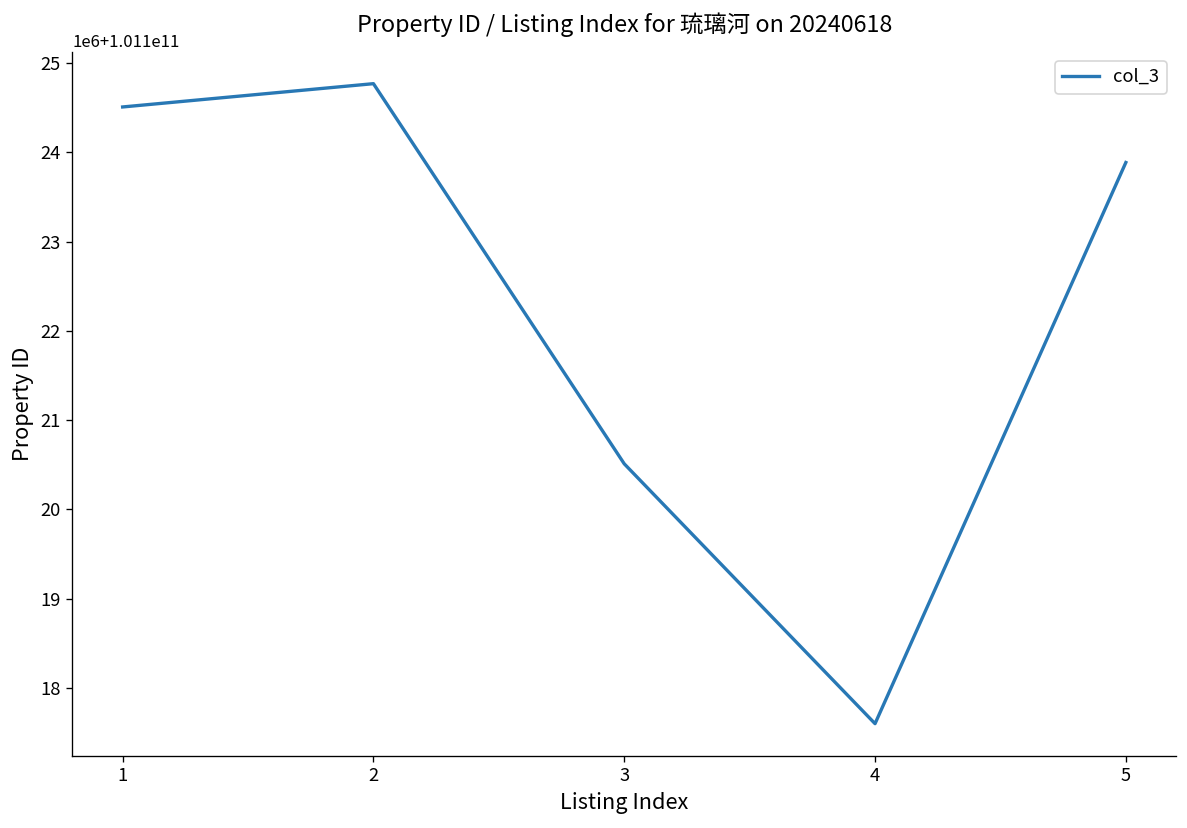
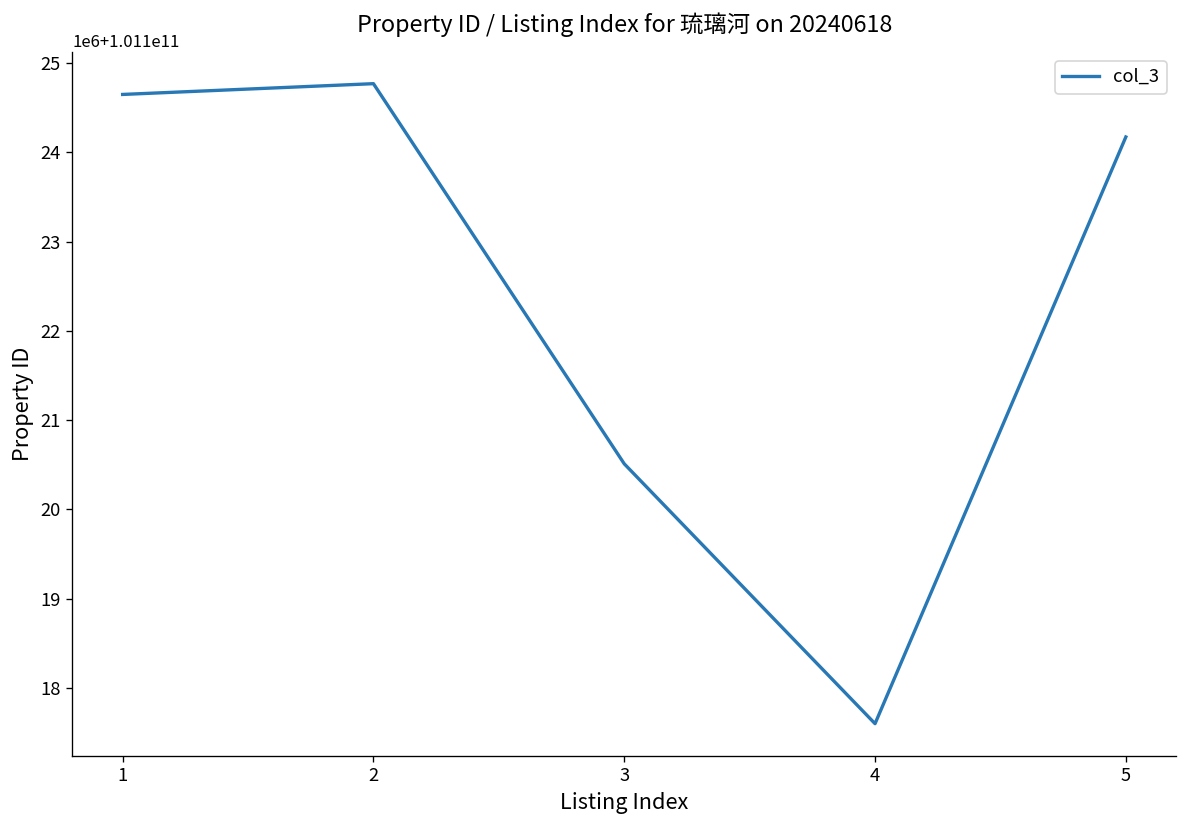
  {
-   "1": 101124500000,
+   "1": 101124600000,
    "2": 101124800000,
    "3": 101120500000,
    "4": 101117600000,
-   "5": 101123900000
+   "5": 101124200000
  }
